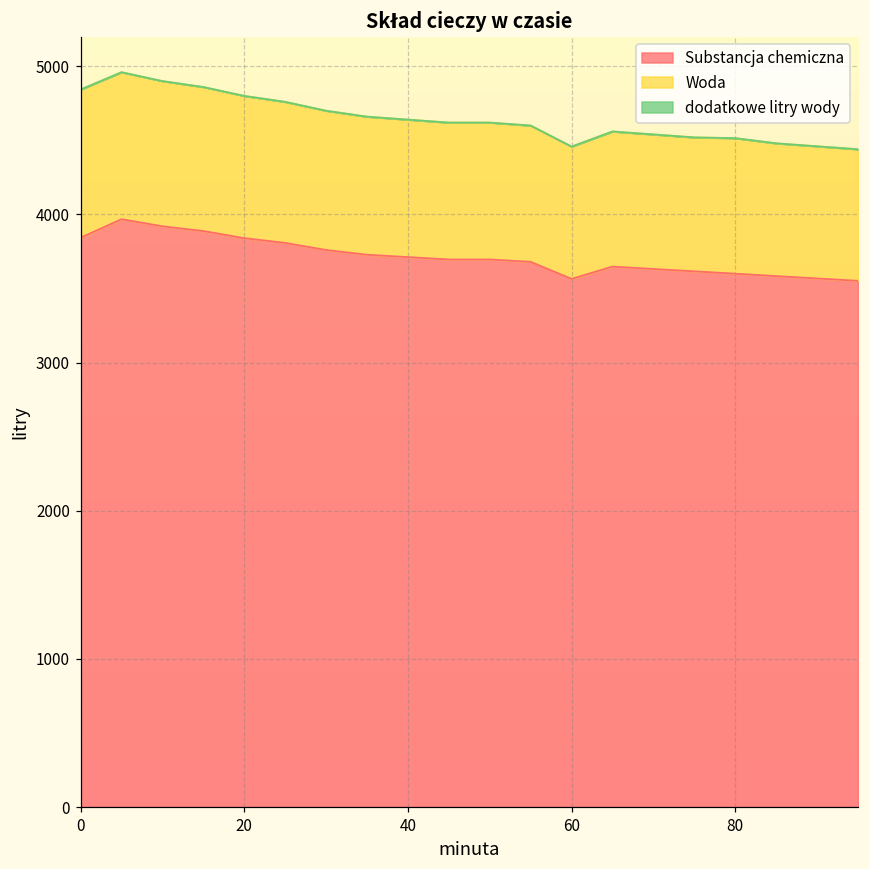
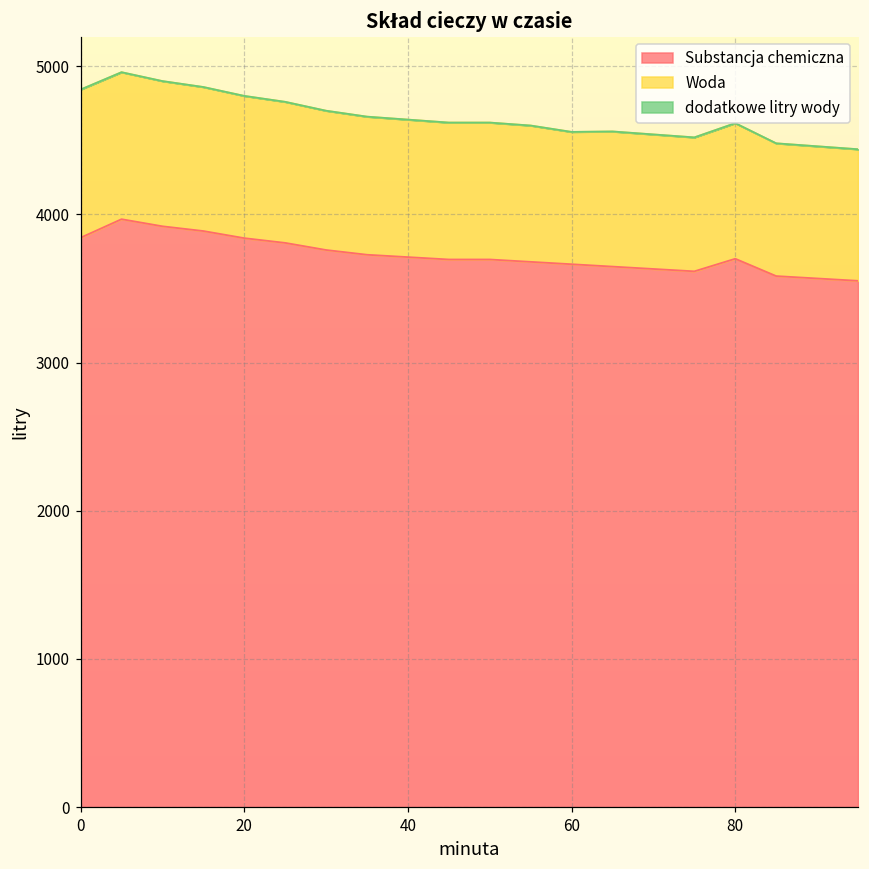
  {
    "Substancja chemiczna": {
      "0": 3840,
      "20": 3840,
      "40": 3710,
-     "60": 3570,
-     "80": 3600
+     "60": 3660,
+     "80": 3700
    }
  }
